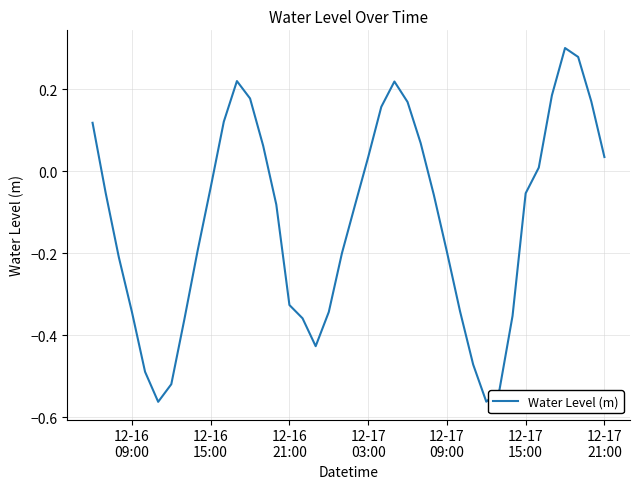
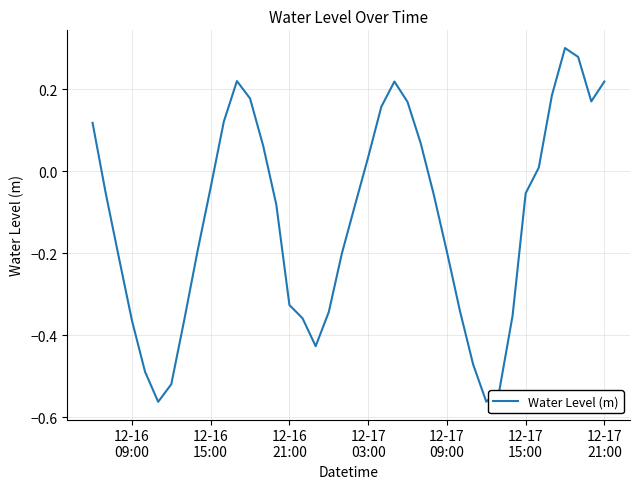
  {
-   "12-16 09:00": -0.34,
+   "12-16 09:00": -0.36,
    "12-16 15:00": -0.04,
    "12-16 21:00": -0.33,
    "12-17 03:00": 0.03,
    "12-17 09:00": -0.20,
    "12-17 15:00": -0.05,
-   "12-17 21:00": 0.03
+   "12-17 21:00": 0.22
  }
